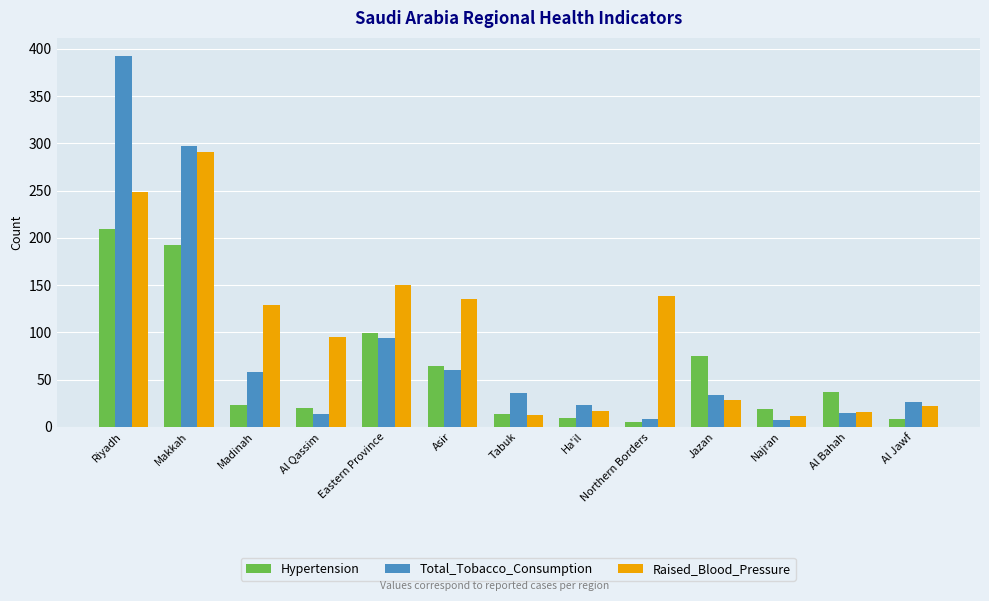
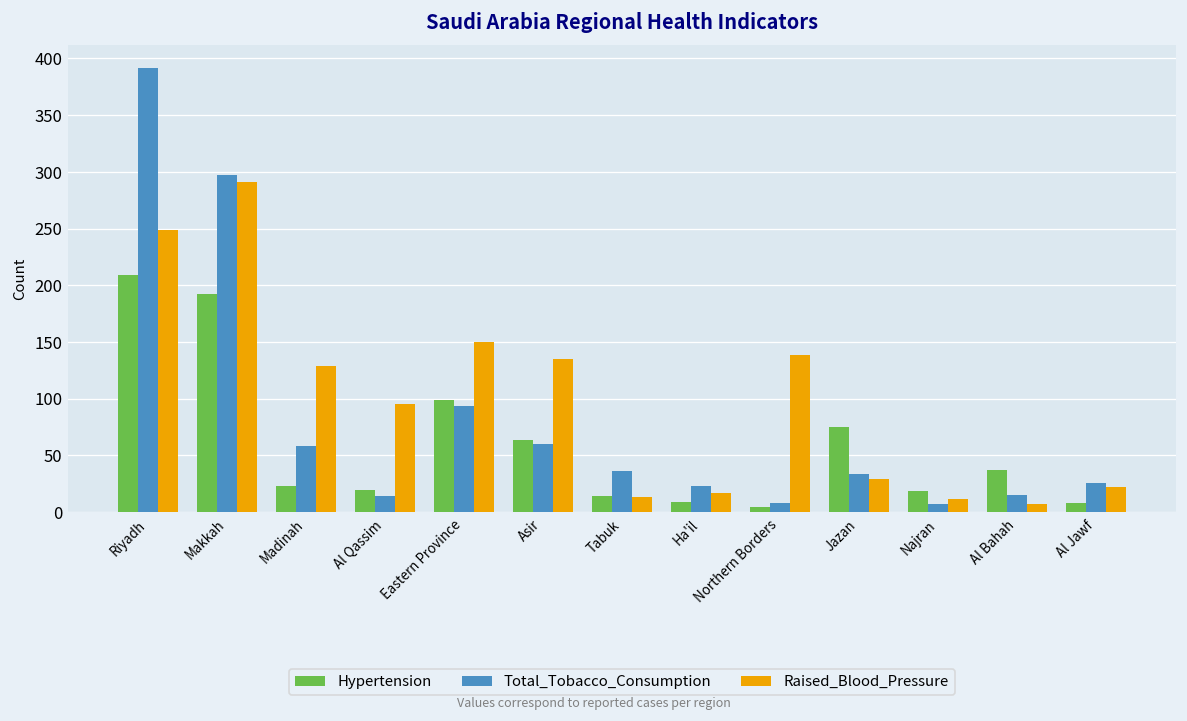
  {
    "Hypertension": {
      "Riyadh": 210,
      "Makkah": 190,
      "Madinah": 20,
      "Al Qassim": 20,
      "Eastern Province": 100,
      "Asir": 60,
      "Tabuk": 10,
      "Ha'il": 10,
      "Northern Borders": 10,
      "Jazan": 80,
      "Najran": 20,
      "Al Bahah": 40,
      "Al Jawf": 10
    },
    "Total_Tobacco_Consumption": {
      "Riyadh": 390,
      "Makkah": 300,
      "Madinah": 60,
      "Al Qassim": 10,
      "Eastern Province": 90,
      "Asir": 60,
      "Tabuk": 40,
      "Ha'il": 20,
      "Northern Borders": 10,
      "Jazan": 30,
      "Najran": 10,
      "Al Bahah": 20,
      "Al Jawf": 30
    },
    "Raised_Blood_Pressure": {
      "Riyadh": 250,
      "Makkah": 290,
      "Madinah": 130,
      "Al Qassim": 100,
      "Eastern Province": 150,
      "Asir": 140,
      "Tabuk": 10,
      "Ha'il": 20,
      "Northern Borders": 140,
      "Jazan": 30,
      "Najran": 10,
-     "Al Bahah": 20,
+     "Al Bahah": 10,
      "Al Jawf": 20
    }
  }
